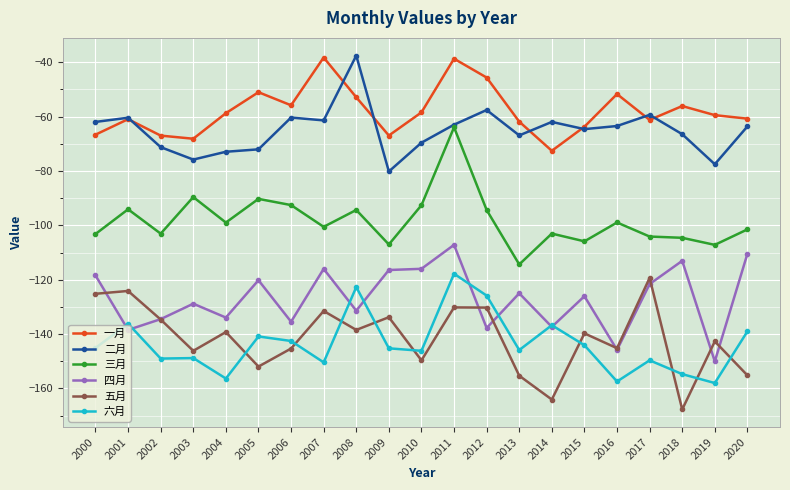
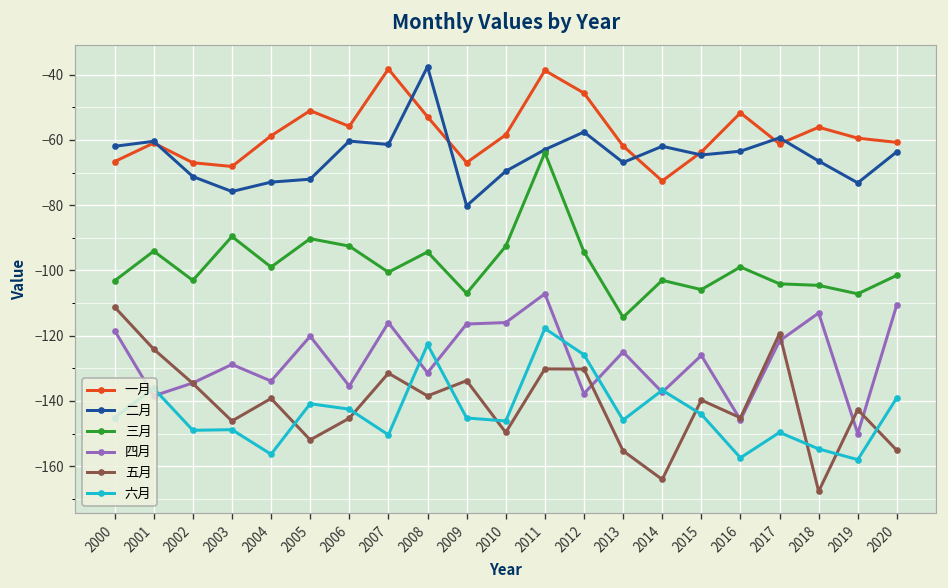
  {
    "一月": {
      "2000": -67,
      "2002": -67,
      "2003": -68,
      "2004": -59,
      "2005": -51,
      "2006": -56,
      "2007": -38,
      "2008": -53,
      "2009": -67,
      "2010": -58,
      "2011": -39,
      "2012": -46,
      "2013": -62,
      "2014": -73,
      "2016": -52,
      "2017": -61,
      "2018": -56,
      "2019": -59,
      "2020": -61
    },
    "二月": {
      "2000": -62,
      "2002": -71,
      "2003": -76,
      "2004": -73,
      "2005": -72,
      "2006": -60,
      "2007": -61,
      "2008": -38,
      "2009": -80,
      "2010": -70,
      "2011": -63,
      "2012": -58,
      "2013": -67,
      "2014": -62,
      "2016": -63,
      "2017": -59,
      "2018": -66,
-     "2019": -78,
+     "2019": -73,
      "2020": -64
    },
    "三月": {
      "2000": -103,
      "2001": -94,
      "2002": -103,
      "2003": -90,
      "2004": -99,
      "2005": -90,
      "2006": -93,
      "2007": -101,
      "2008": -94,
      "2009": -107,
      "2010": -93,
      "2011": -64,
      "2012": -94,
      "2013": -114,
      "2014": -103,
      "2015": -106,
      "2016": -99,
      "2017": -104,
      "2018": -105,
      "2019": -107,
      "2020": -101
    },
    "四月": {
      "2000": -118,
      "2003": -129,
      "2004": -134,
      "2005": -120,
      "2006": -135,
      "2007": -116,
      "2008": -131,
      "2009": -116,
      "2010": -116,
      "2011": -107,
      "2012": -138,
      "2013": -125,
      "2015": -126,
      "2017": -122,
      "2018": -113,
      "2019": -150,
      "2020": -110
    },
    "五月": {
-     "2000": -125,
+     "2000": -111,
      "2001": -124,
      "2003": -146,
      "2004": -139,
      "2005": -152,
      "2006": -145,
      "2007": -131,
      "2008": -138,
      "2009": -134,
      "2010": -150,
      "2011": -130,
      "2012": -130,
      "2013": -155,
      "2014": -164,
      "2015": -140,
      "2017": -119,
      "2018": -168,
      "2019": -143,
      "2020": -155
    },
    "六月": {
      "2001": -136,
      "2002": -149,
      "2003": -149,
      "2004": -156,
      "2005": -141,
      "2006": -143,
      "2007": -150,
      "2008": -123,
      "2009": -145,
      "2010": -146,
      "2011": -118,
      "2012": -126,
      "2013": -146,
      "2015": -144,
      "2016": -157,
      "2017": -150,
      "2018": -155,
      "2019": -158,
      "2020": -139
    }
  }
